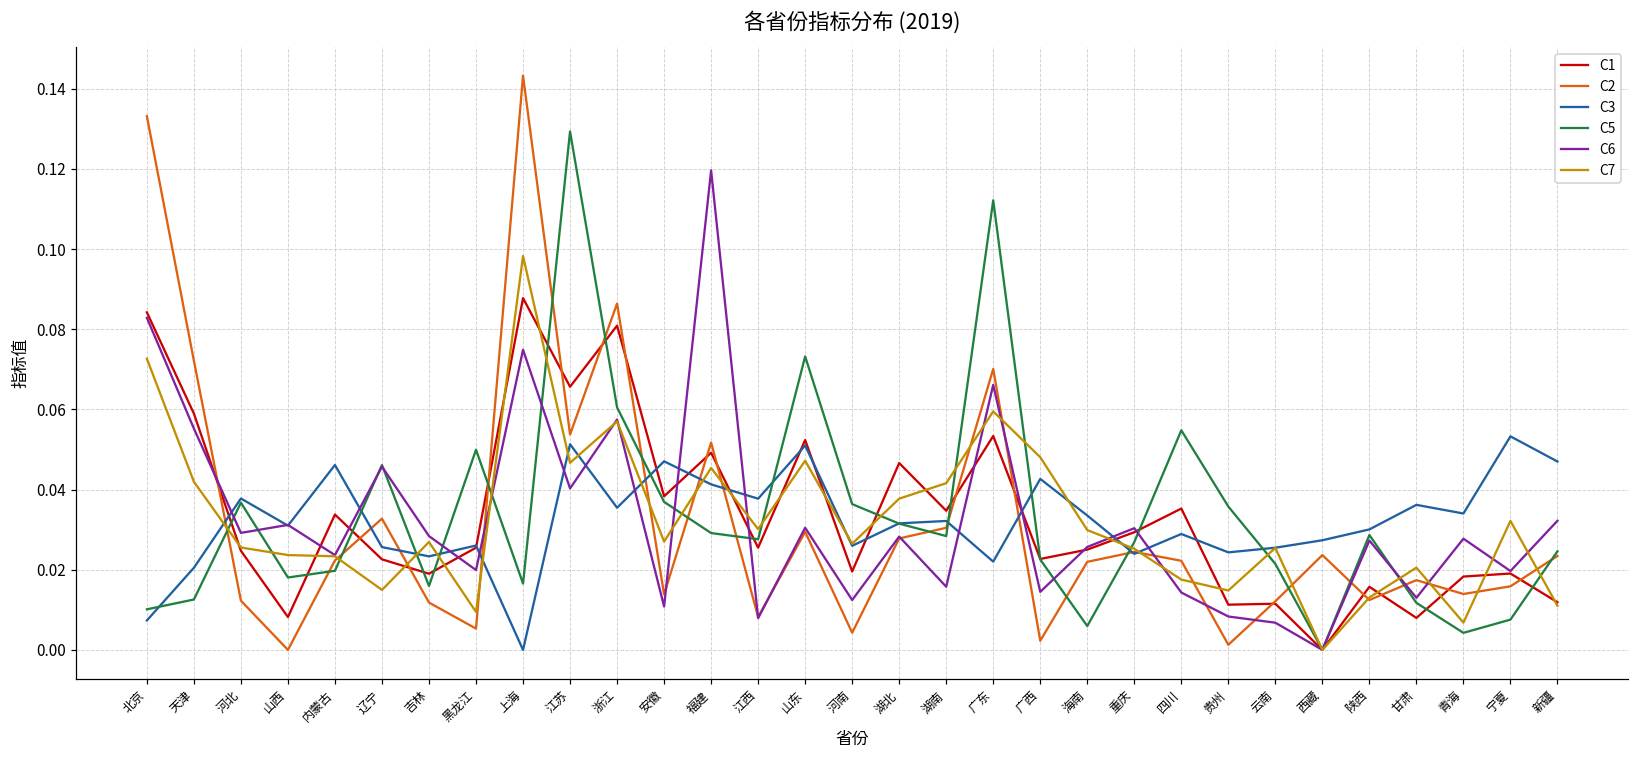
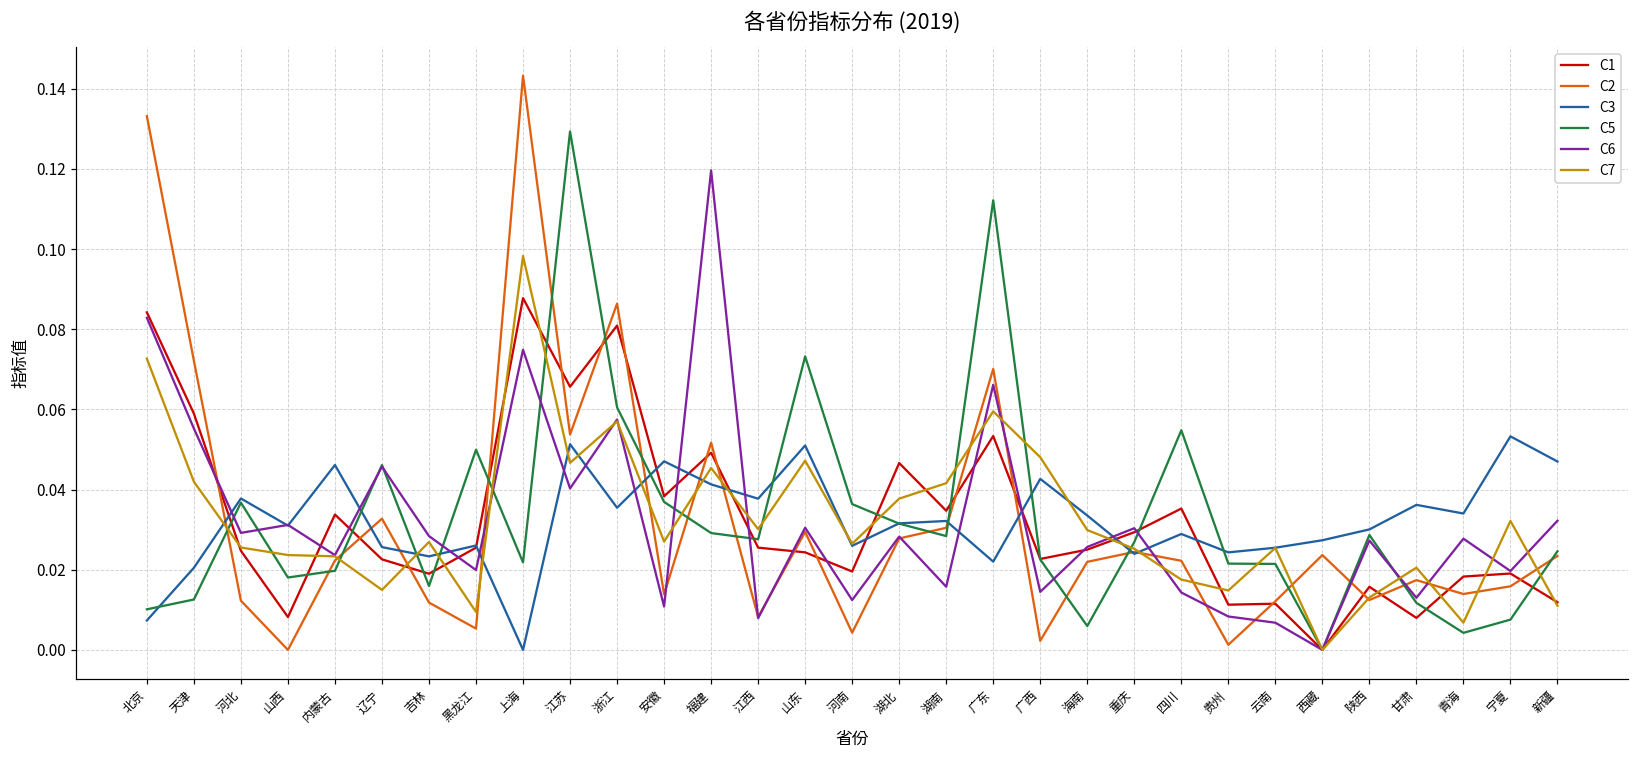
  {
    "C1": {
      "北京": 0.084,
      "天津": 0.059,
      "河北": 0.025,
      "山西": 0.008,
      "内蒙古": 0.034,
      "辽宁": 0.023,
      "吉林": 0.019,
      "上海": 0.088,
      "江苏": 0.066,
      "浙江": 0.081,
      "安徽": 0.038,
      "福建": 0.049,
      "江西": 0.026,
-     "山东": 0.052,
+     "山东": 0.024,
      "河南": 0.020,
      "湖北": 0.047,
      "湖南": 0.035,
      "广东": 0.053,
      "重庆": 0.029,
      "四川": 0.035,
      "贵州": 0.011,
      "陕西": 0.016,
      "甘肃": 0.008,
      "青海": 0.018,
      "新疆": 0.012
    },
    "C3": {
      "北京": 0.007,
      "天津": 0.020,
      "河北": 0.038,
      "内蒙古": 0.046,
      "辽宁": 0.026,
      "吉林": 0.023,
      "上海": 0.000,
      "江苏": 0.051,
      "浙江": 0.035,
      "安徽": 0.047,
      "福建": 0.041,
      "江西": 0.038,
      "山东": 0.051,
      "湖南": 0.032,
      "广东": 0.022,
      "广西": 0.043,
      "海南": 0.034,
      "四川": 0.029,
      "贵州": 0.024,
      "西藏": 0.027,
      "陕西": 0.030,
      "甘肃": 0.036,
      "青海": 0.034,
      "宁夏": 0.053,
      "新疆": 0.047
    },
    "C5": {
      "北京": 0.010,
      "天津": 0.013,
      "河北": 0.037,
      "山西": 0.018,
      "内蒙古": 0.020,
      "吉林": 0.016,
      "黑龙江": 0.050,
-     "上海": 0.017,
+     "上海": 0.022,
      "江苏": 0.129,
      "浙江": 0.061,
      "安徽": 0.037,
      "福建": 0.029,
      "江西": 0.028,
      "山东": 0.073,
      "河南": 0.036,
      "湖南": 0.028,
      "广东": 0.112,
      "海南": 0.006,
      "重庆": 0.027,
      "四川": 0.055,
-     "贵州": 0.036,
+     "贵州": 0.022,
      "云南": 0.021,
      "陕西": 0.029,
      "甘肃": 0.012,
      "青海": 0.004,
      "宁夏": 0.008,
      "新疆": 0.025
    },
    "C6": {
      "北京": 0.083,
      "天津": 0.055,
      "河北": 0.029,
      "吉林": 0.028,
      "黑龙江": 0.020,
      "上海": 0.075,
      "江苏": 0.040,
      "安徽": 0.011,
      "福建": 0.120,
      "山东": 0.030,
      "河南": 0.012,
      "湖南": 0.016,
      "广东": 0.066,
      "广西": 0.014,
      "重庆": 0.030,
      "四川": 0.014,
      "贵州": 0.008,
      "云南": 0.007,
      "陕西": 0.027,
      "甘肃": 0.013,
      "青海": 0.028,
      "新疆": 0.032
    }
  }
